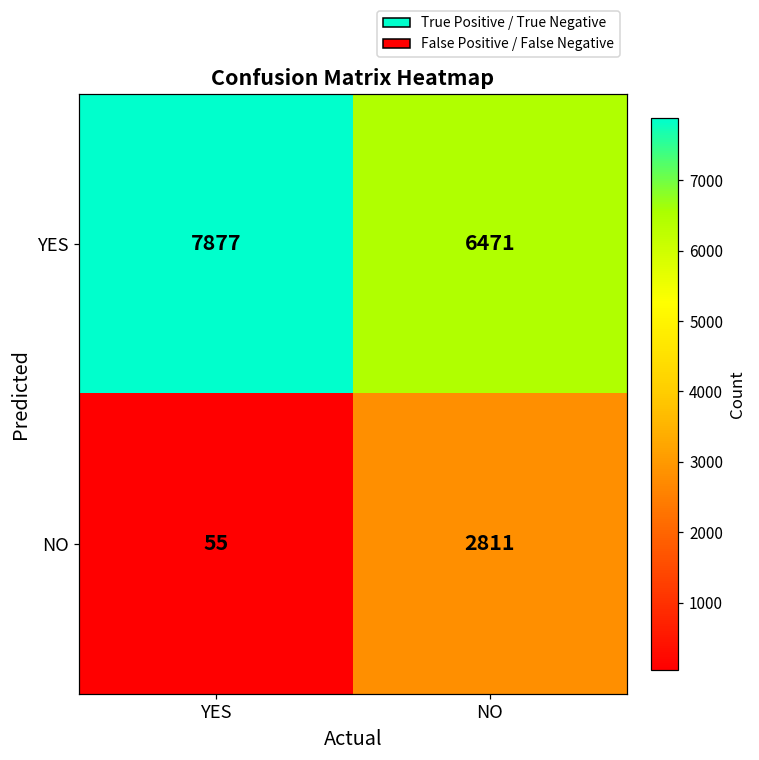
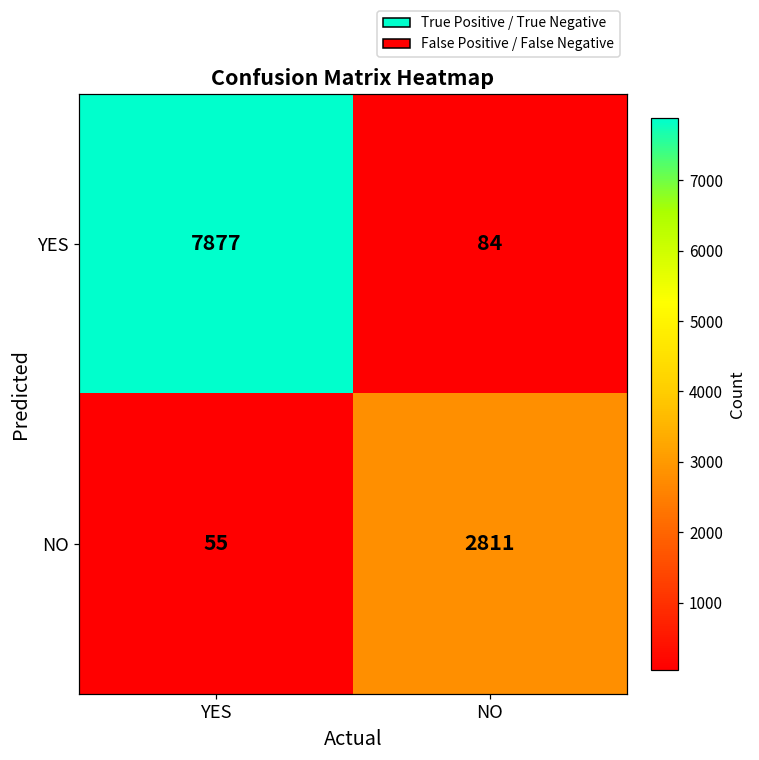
  {
    "YES": {
      "YES": 7877,
-     "NO": 6471
+     "NO": 84
    },
    "NO": {
      "YES": 55,
      "NO": 2811
    }
  }
